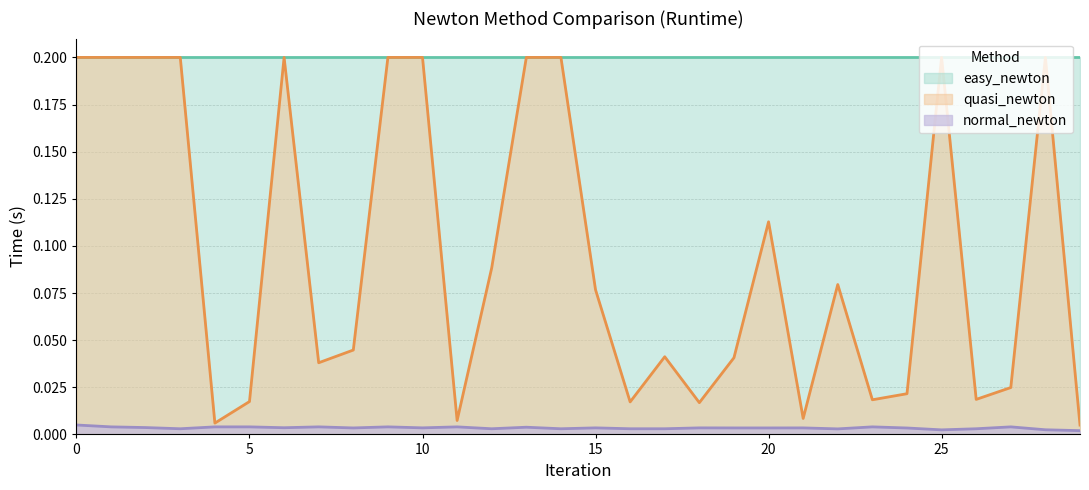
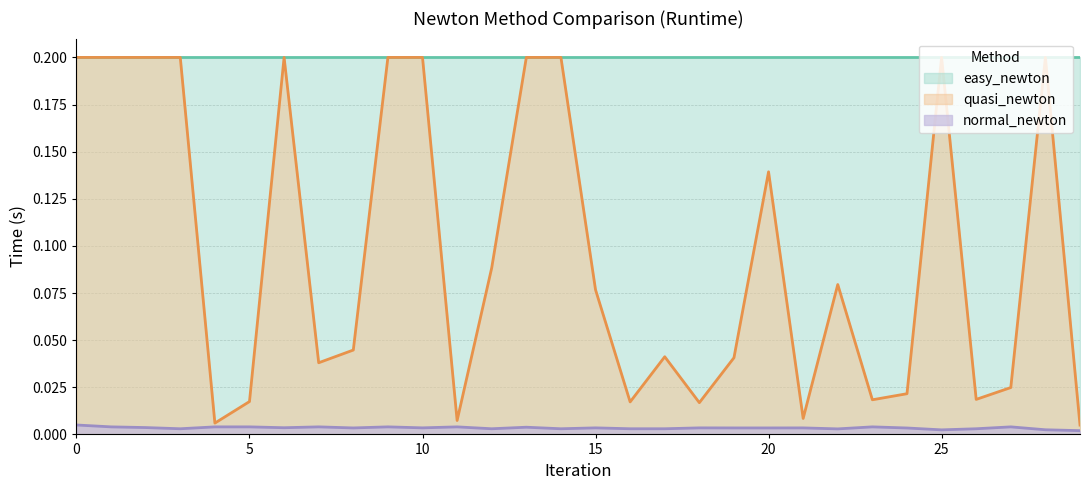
  {
    "quasi_newton": {
      "5": 0.017,
      "15": 0.077,
-     "20": 0.113
+     "20": 0.139
    }
  }
